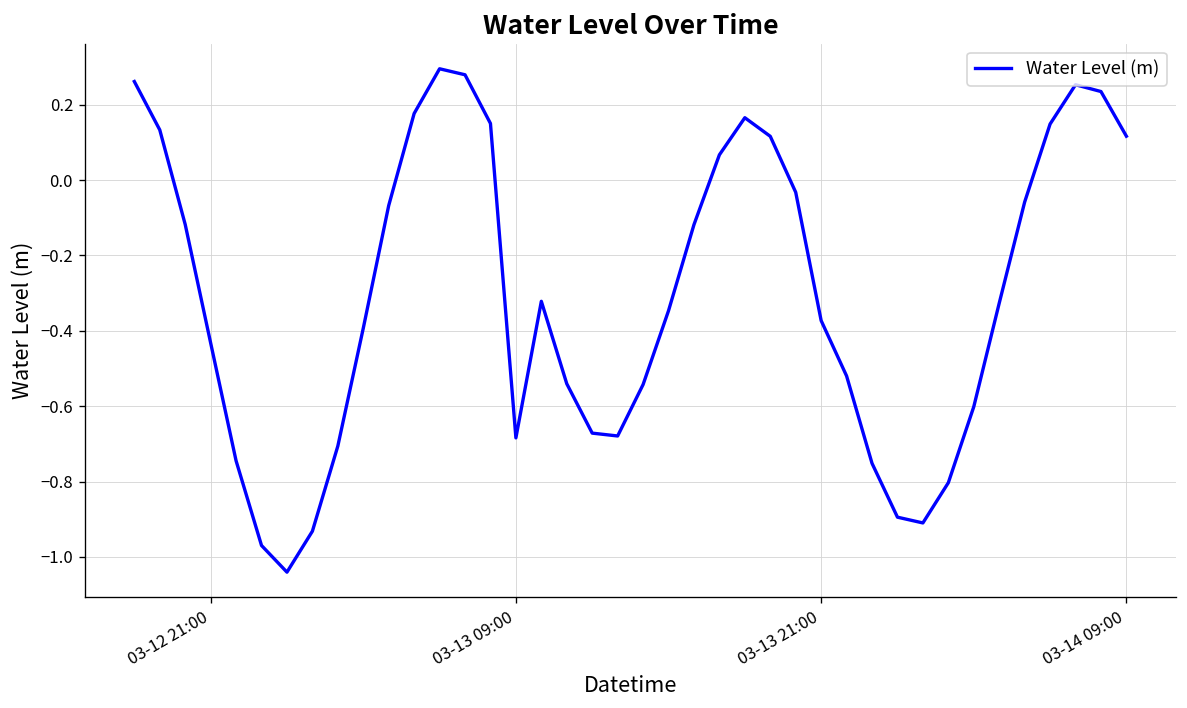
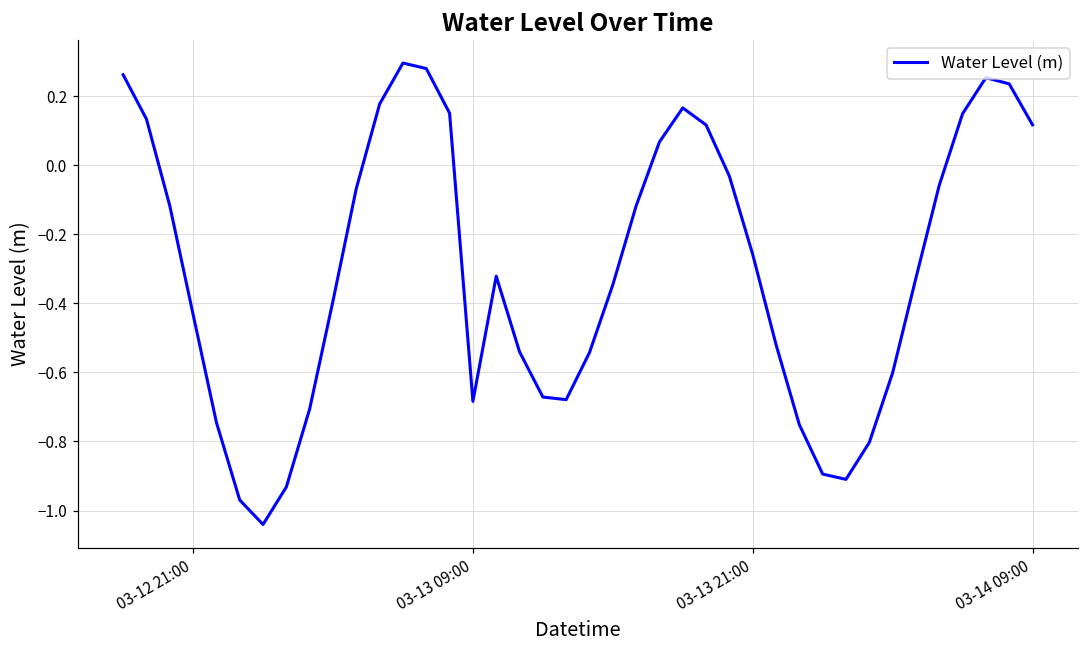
  {
    "03-12 21:00": -0.43,
    "03-13 09:00": -0.68,
-   "03-13 21:00": -0.37,
+   "03-13 21:00": -0.26,
    "03-14 09:00": 0.12
  }
